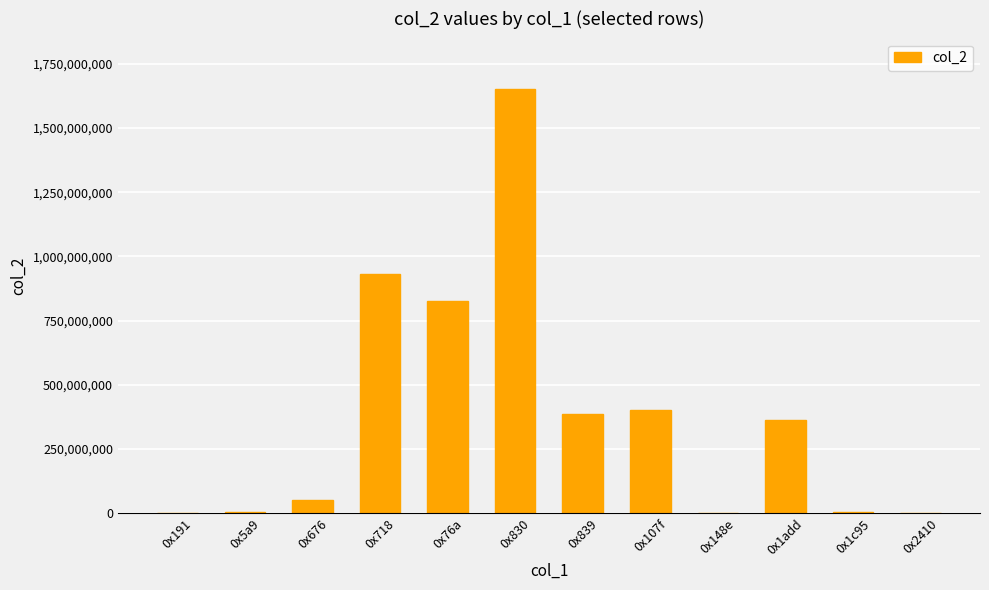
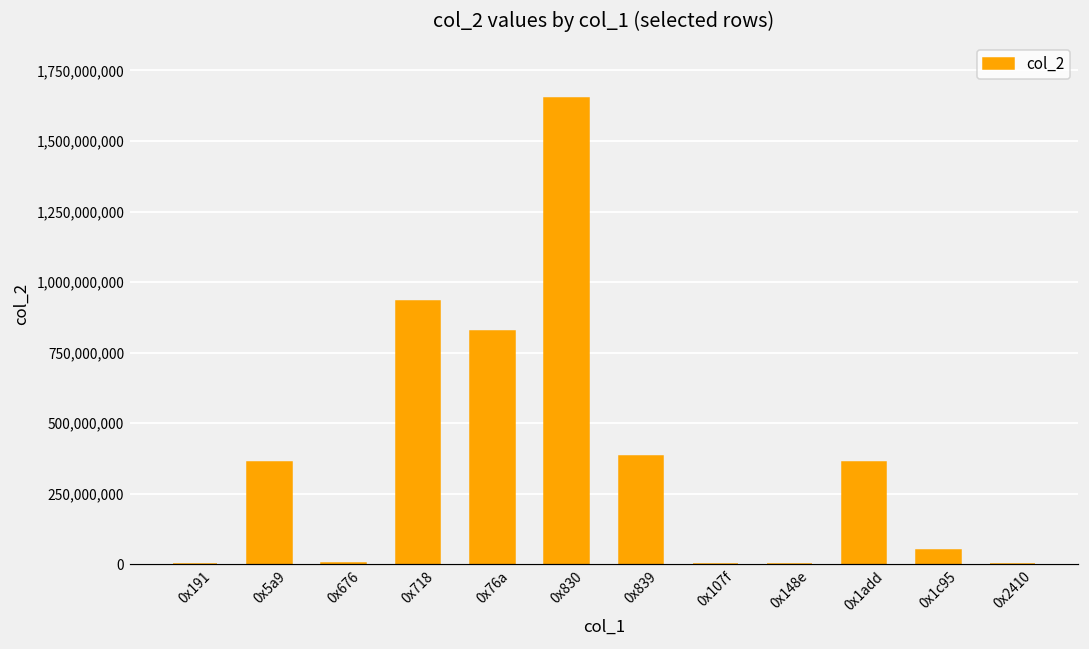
  {
-   "0x5a9": "0",
-   "0x676": "50,000,000",
+   "0x5a9": "360,000,000",
+   "0x676": "10,000,000",
    "0x718": "930,000,000",
    "0x76a": "830,000,000",
    "0x830": "1,650,000,000",
    "0x839": "390,000,000",
-   "0x107f": "400,000,000",
+   "0x107f": "0",
    "0x1add": "360,000,000",
-   "0x1c95": "0"
+   "0x1c95": "50,000,000"
  }
